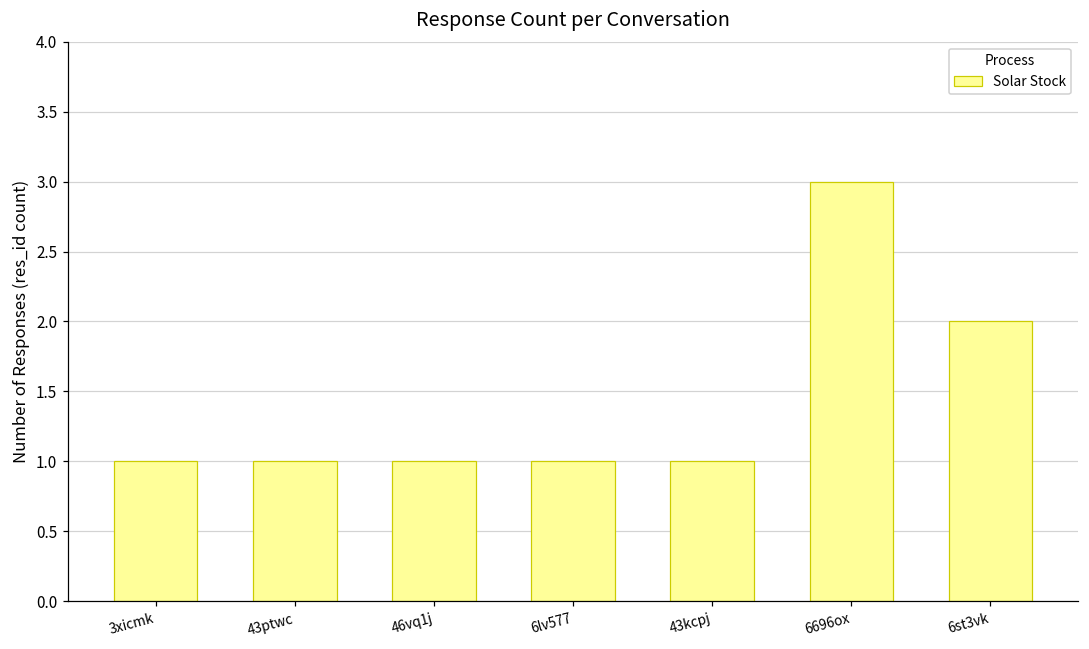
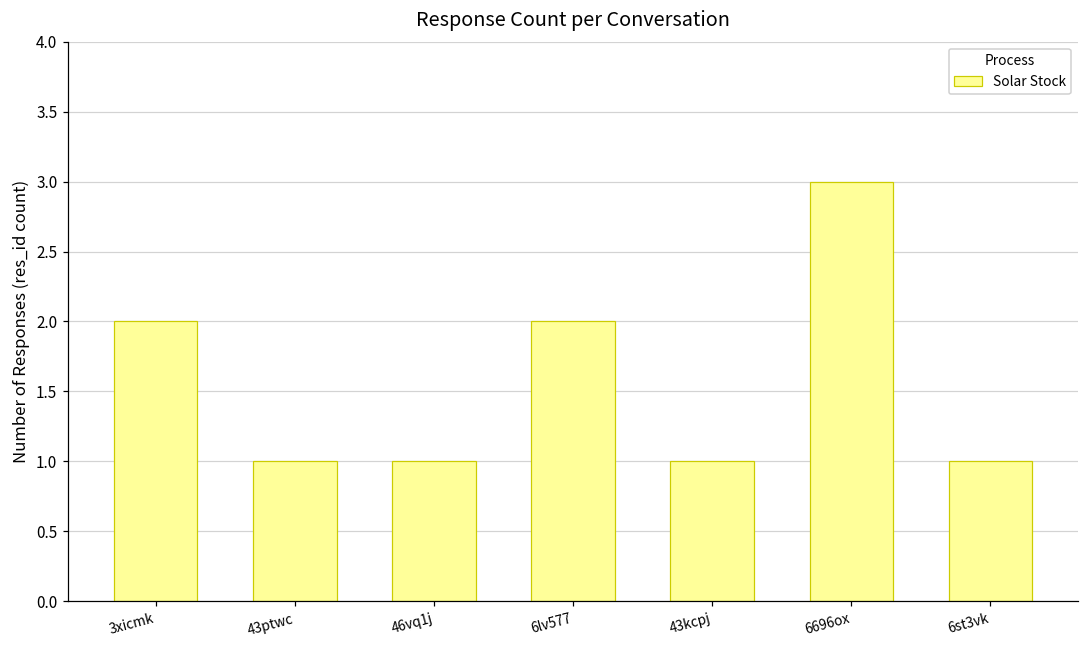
  {
-   "3xicmk": 1,
+   "3xicmk": 2,
    "43ptwc": 1,
    "46vq1j": 1,
-   "6lv577": 1,
+   "6lv577": 2,
    "43kcpj": 1,
    "6696ox": 3,
-   "6st3vk": 2
+   "6st3vk": 1
  }
